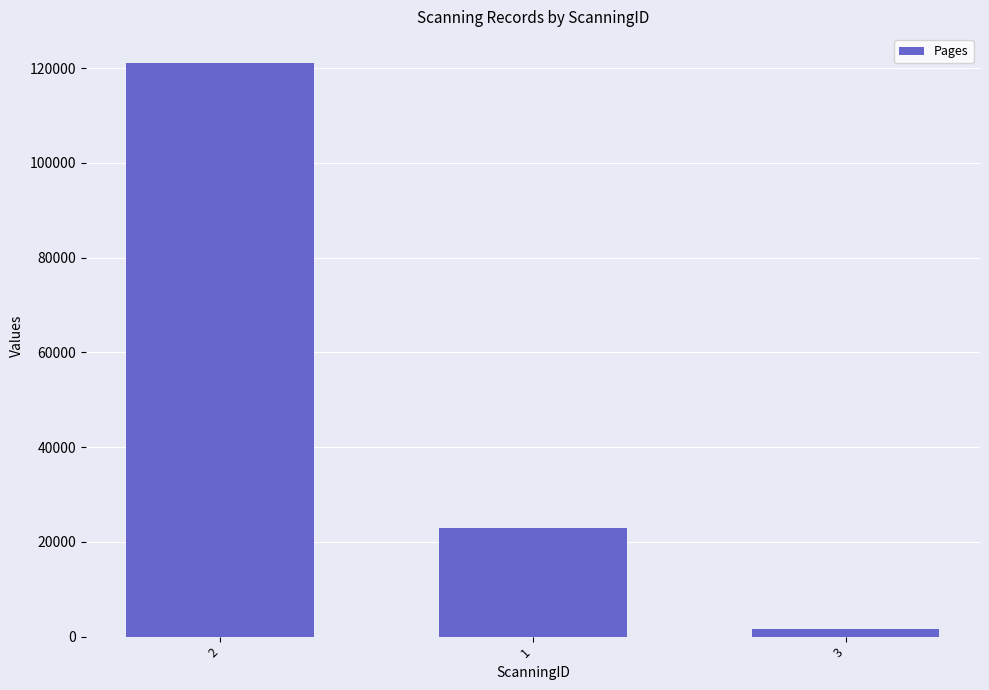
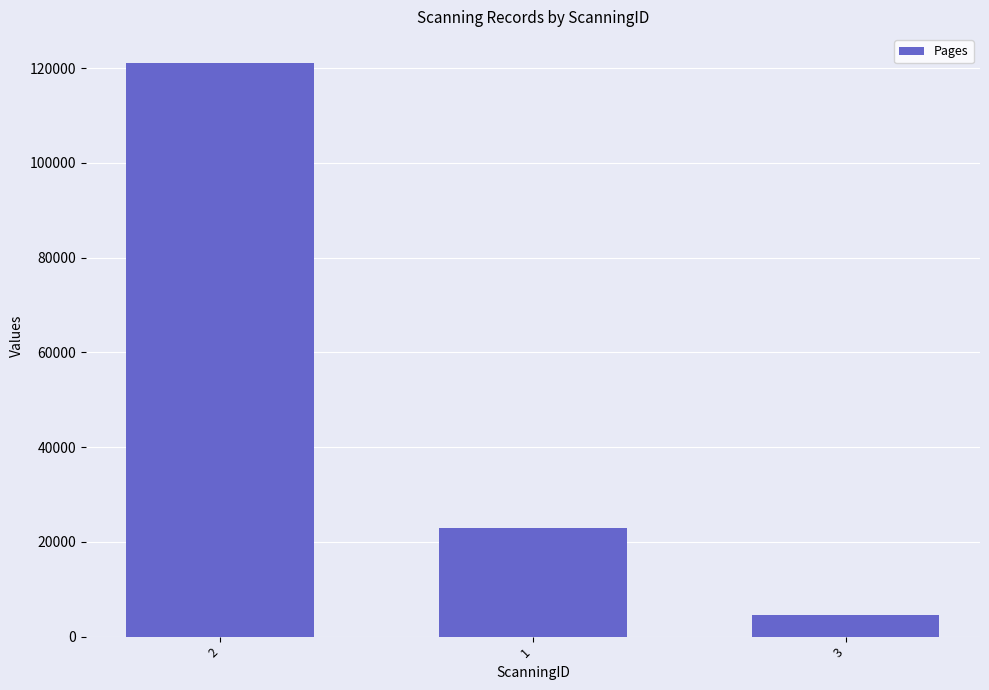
  {
    "2": 121000,
    "1": 23000,
-   "3": 2000
+   "3": 4000
  }
